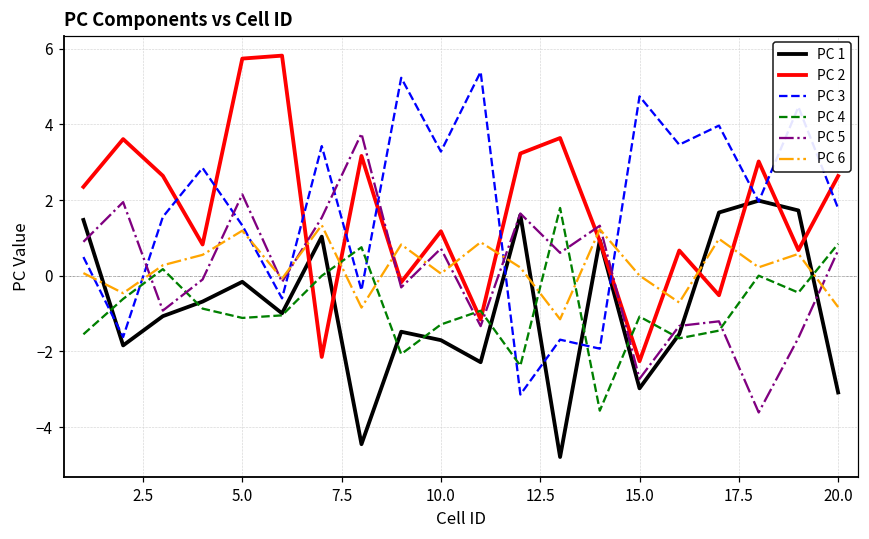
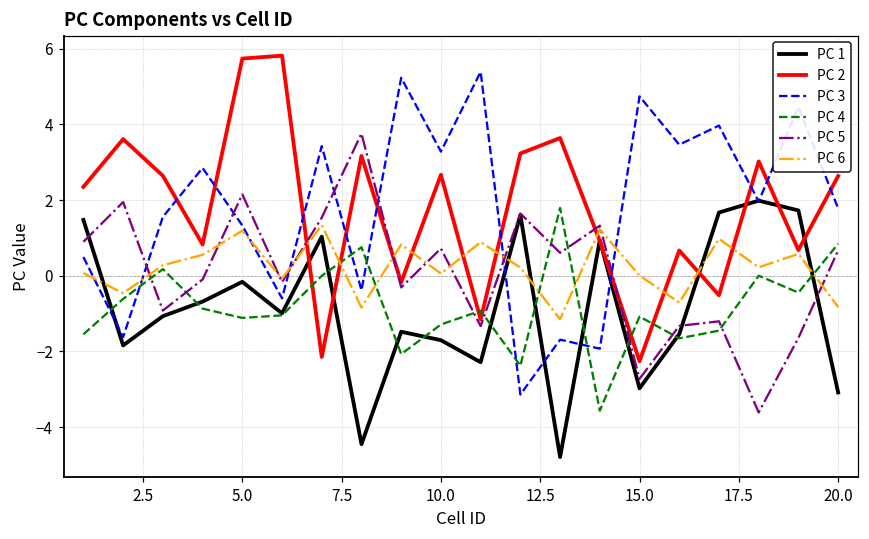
  {
    "PC 1": {
      "5.0": -0.2,
      "10.0": -1.7,
      "15.0": -3.0,
      "20.0": -3.1
    },
    "PC 2": {
      "5.0": 5.7,
-     "10.0": 1.2,
+     "10.0": 2.7,
      "15.0": -2.3,
      "20.0": 2.6
    },
    "PC 3": {
      "5.0": 1.3,
      "10.0": 3.3,
      "15.0": 4.7,
      "20.0": 1.8
    },
    "PC 4": {
      "5.0": -1.1,
      "10.0": -1.3,
      "15.0": -1.1,
      "20.0": 0.8
    },
    "PC 5": {
      "5.0": 2.2,
      "10.0": 0.7,
      "15.0": -2.7,
      "20.0": 0.7
    },
    "PC 6": {
      "5.0": 1.2,
      "10.0": 0.1,
      "15.0": 0.0,
      "20.0": -0.8
    }
  }
